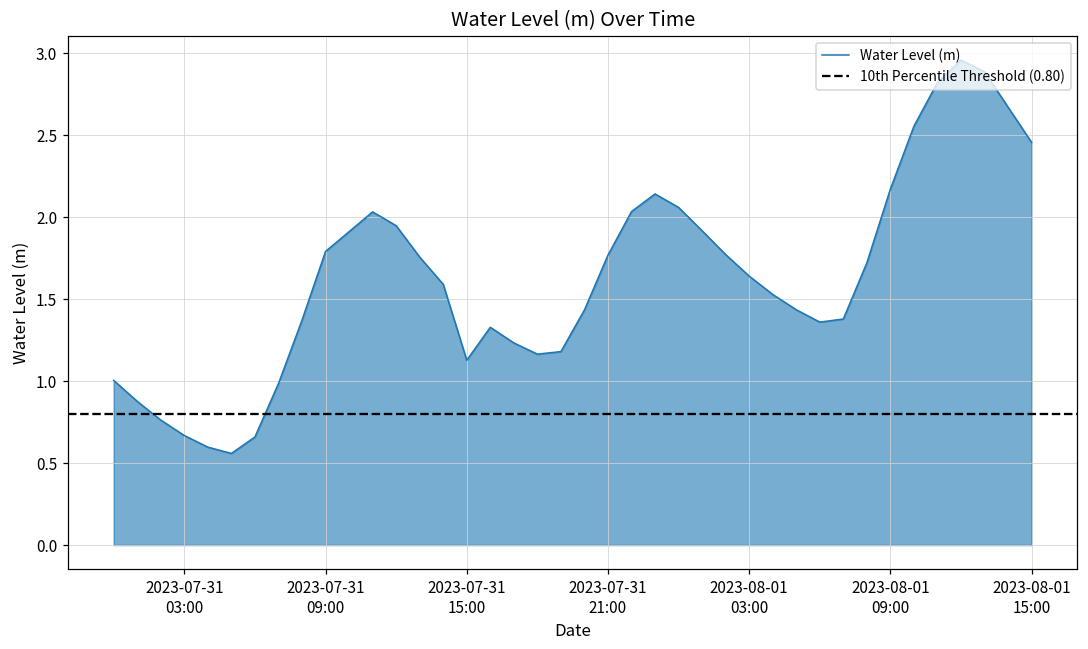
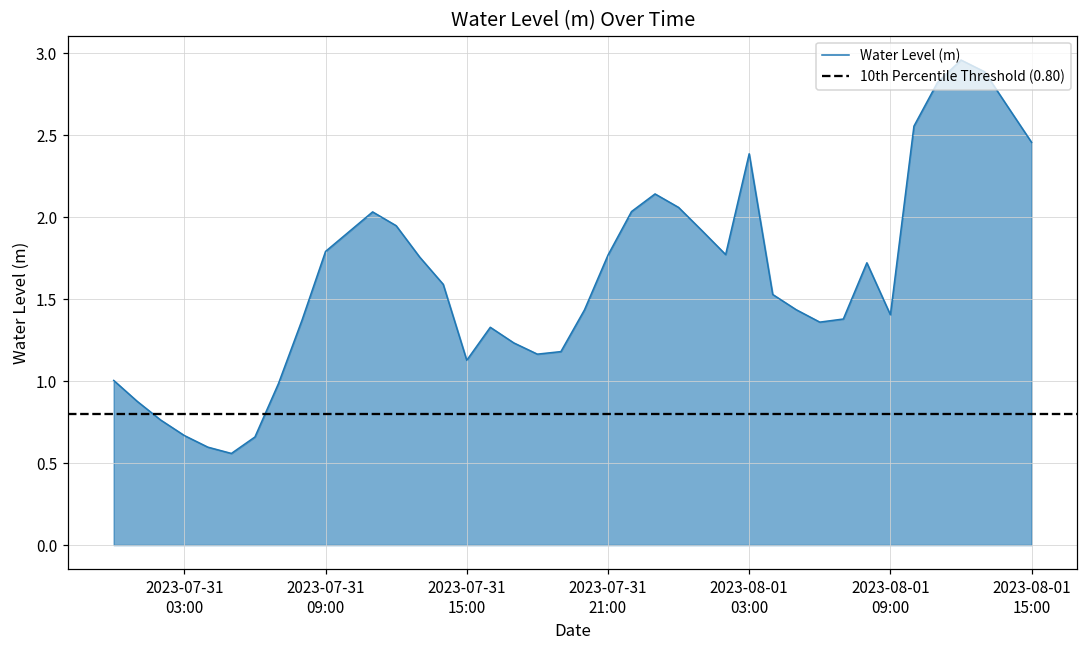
  {
    "2023-07-31 03:00": 0.67,
    "2023-07-31 09:00": 1.79,
    "2023-07-31 15:00": 1.13,
    "2023-07-31 21:00": 1.77,
-   "2023-08-01 03:00": 1.64,
-   "2023-08-01 09:00": 2.17,
+   "2023-08-01 03:00": 2.39,
+   "2023-08-01 09:00": 1.40,
    "2023-08-01 15:00": 2.46
  }
